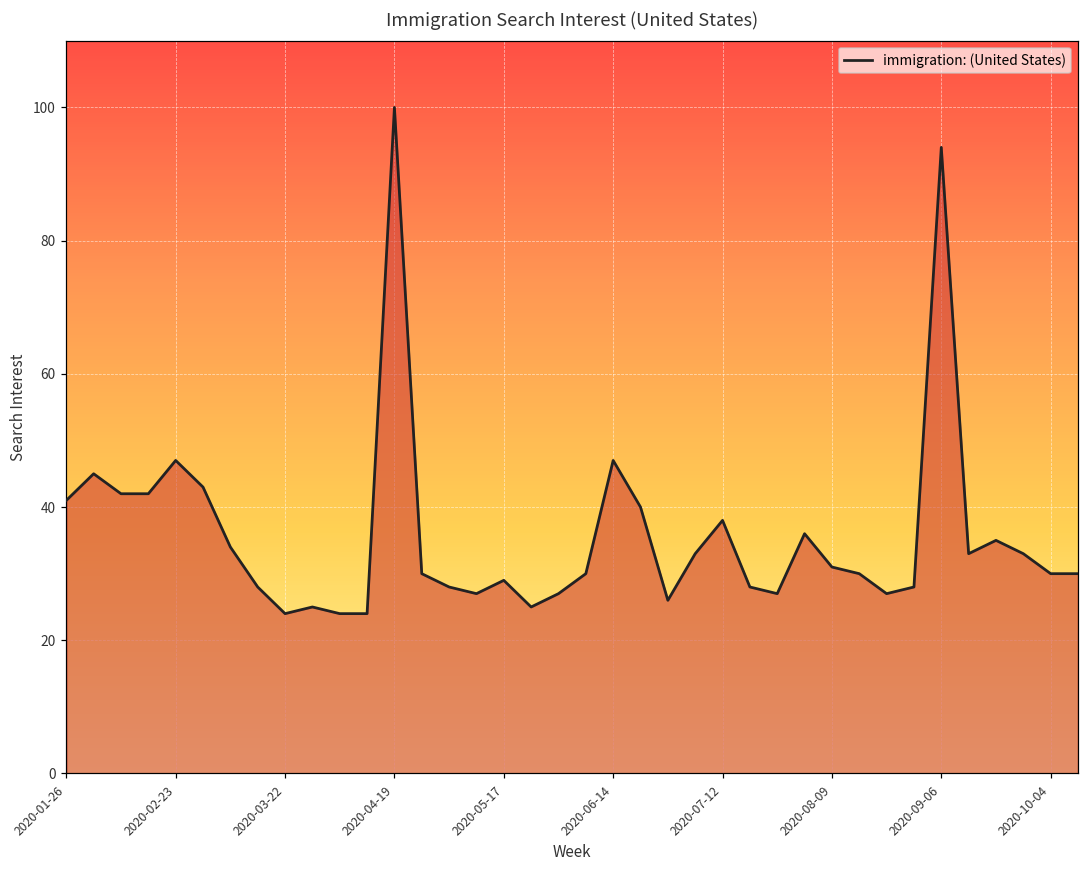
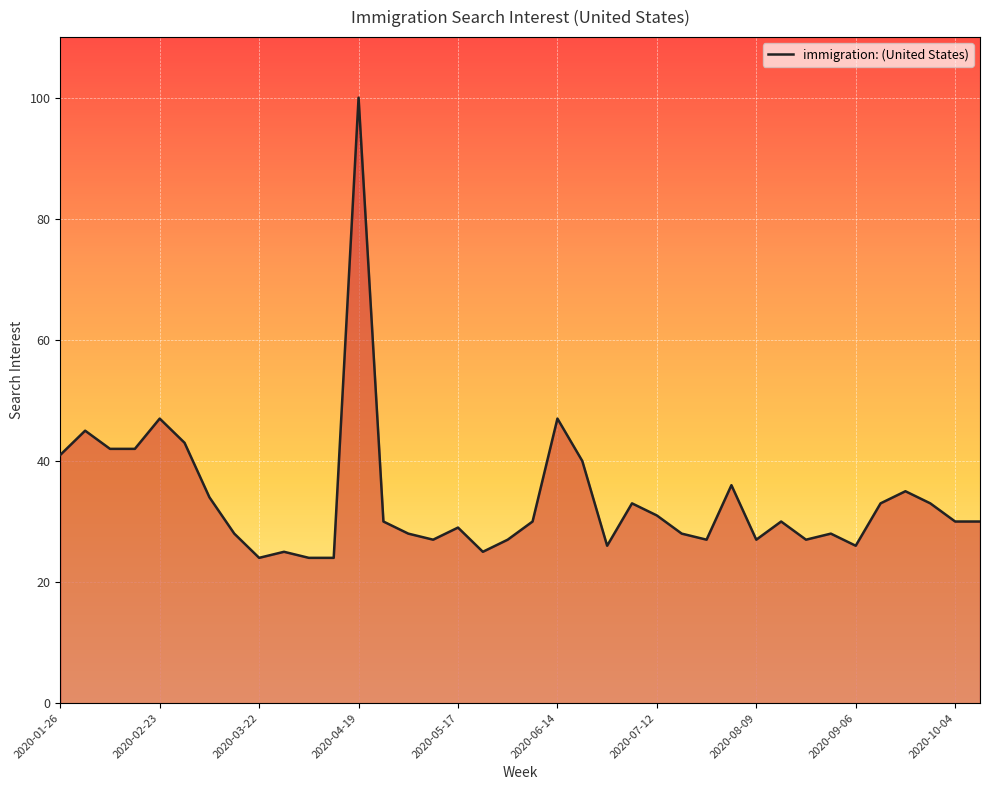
  {
    "2020-01-26": 41,
    "2020-02-23": 47,
    "2020-03-22": 24,
    "2020-04-19": 100,
    "2020-05-17": 29,
    "2020-06-14": 47,
-   "2020-07-12": 38,
-   "2020-08-09": 31,
-   "2020-09-06": 94,
+   "2020-07-12": 31,
+   "2020-08-09": 27,
+   "2020-09-06": 26,
    "2020-10-04": 30
  }
